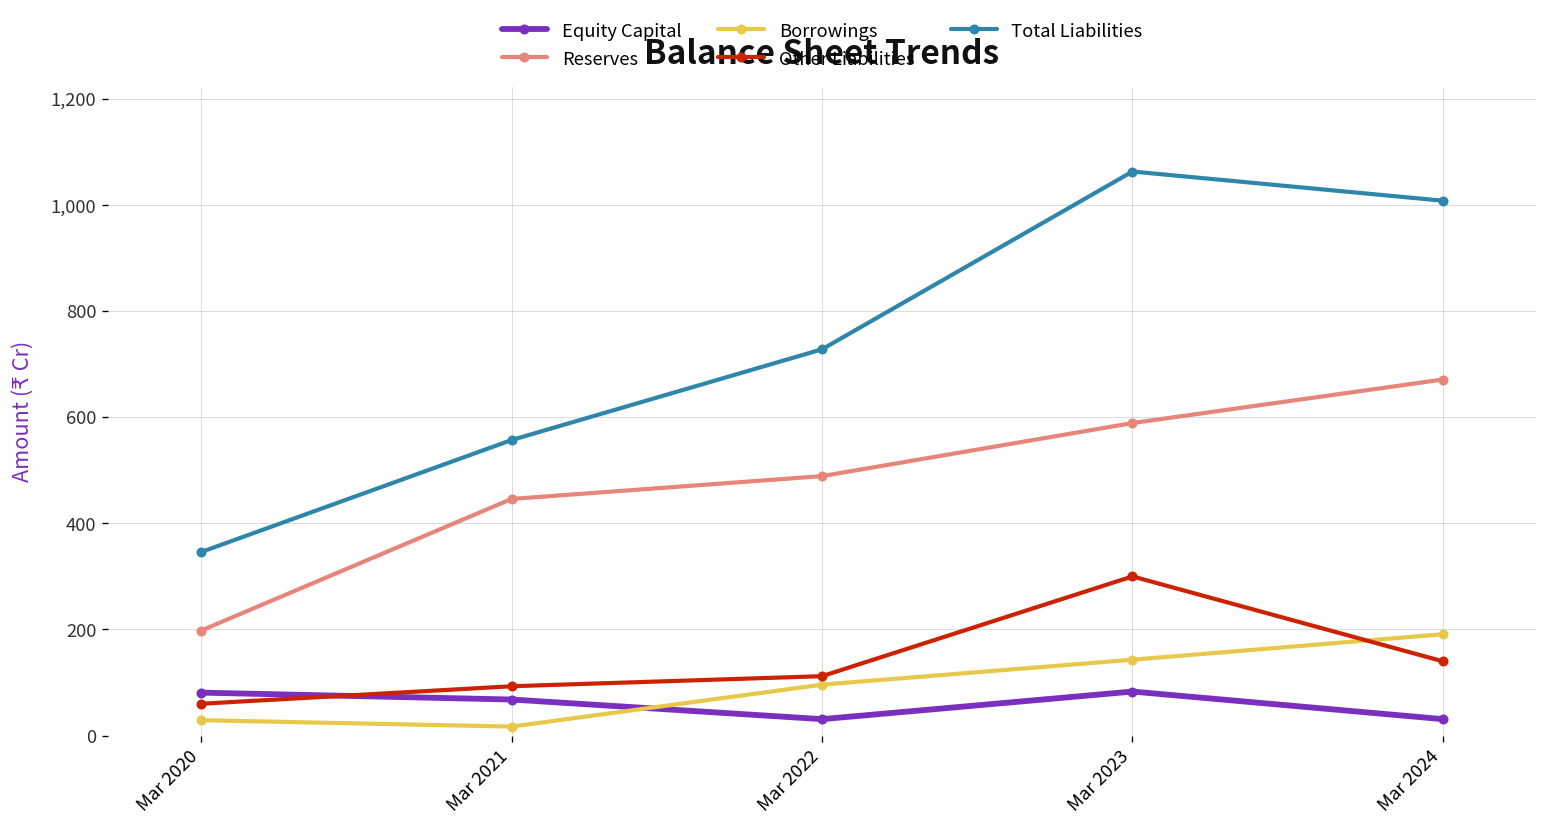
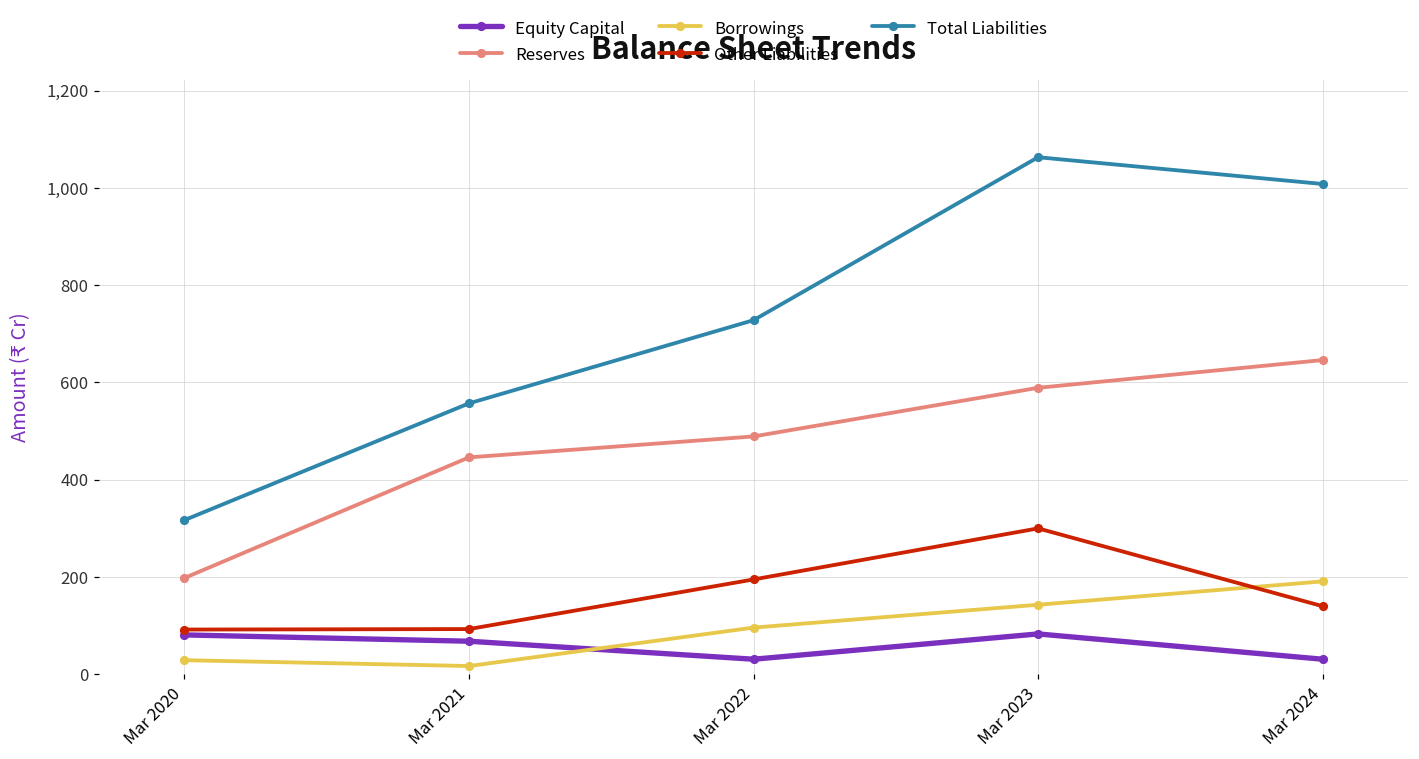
  {
    "Equity Capital": {
      "Mar 2020": "80",
      "Mar 2021": "70",
      "Mar 2022": "30",
      "Mar 2023": "80",
      "Mar 2024": "30"
    },
    "Reserves": {
      "Mar 2020": "200",
      "Mar 2021": "450",
      "Mar 2022": "490",
      "Mar 2023": "590",
-     "Mar 2024": "670"
+     "Mar 2024": "650"
    },
    "Borrowings": {
      "Mar 2020": "30",
      "Mar 2021": "20",
      "Mar 2022": "100",
      "Mar 2023": "140",
      "Mar 2024": "190"
    },
    "Other Liabilities": {
-     "Mar 2020": "60",
+     "Mar 2020": "90",
      "Mar 2021": "90",
-     "Mar 2022": "110",
+     "Mar 2022": "200",
      "Mar 2023": "300",
      "Mar 2024": "140"
    },
    "Total Liabilities": {
-     "Mar 2020": "350",
+     "Mar 2020": "320",
      "Mar 2021": "560",
      "Mar 2022": "730",
      "Mar 2023": "1,060",
      "Mar 2024": "1,010"
    }
  }
